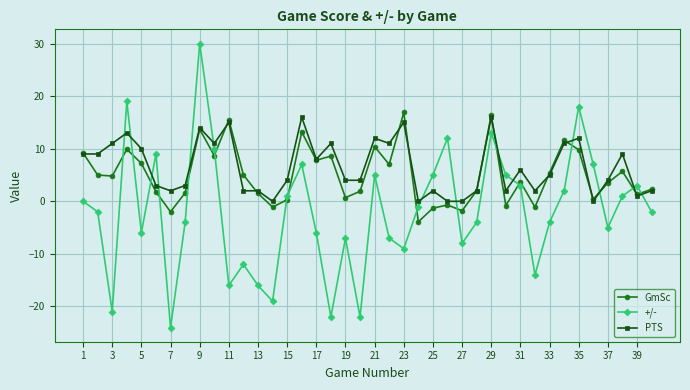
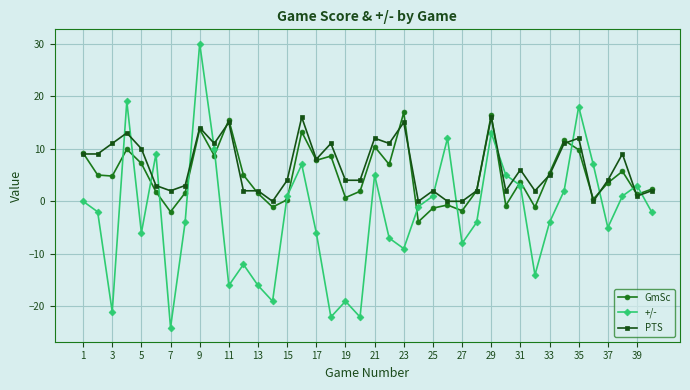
  {
    "+/-": {
      "1": 0,
      "3": -21,
      "5": -6,
      "7": -24,
      "9": 30,
      "11": -16,
      "13": -16,
      "15": 1,
      "17": -6,
-     "19": -7,
+     "19": -19,
      "21": 5,
      "23": -9,
-     "25": 5,
+     "25": 1,
      "27": -8,
      "29": 13,
      "31": 3,
      "33": -4,
      "35": 18,
      "37": -5,
      "39": 3
    }
  }
